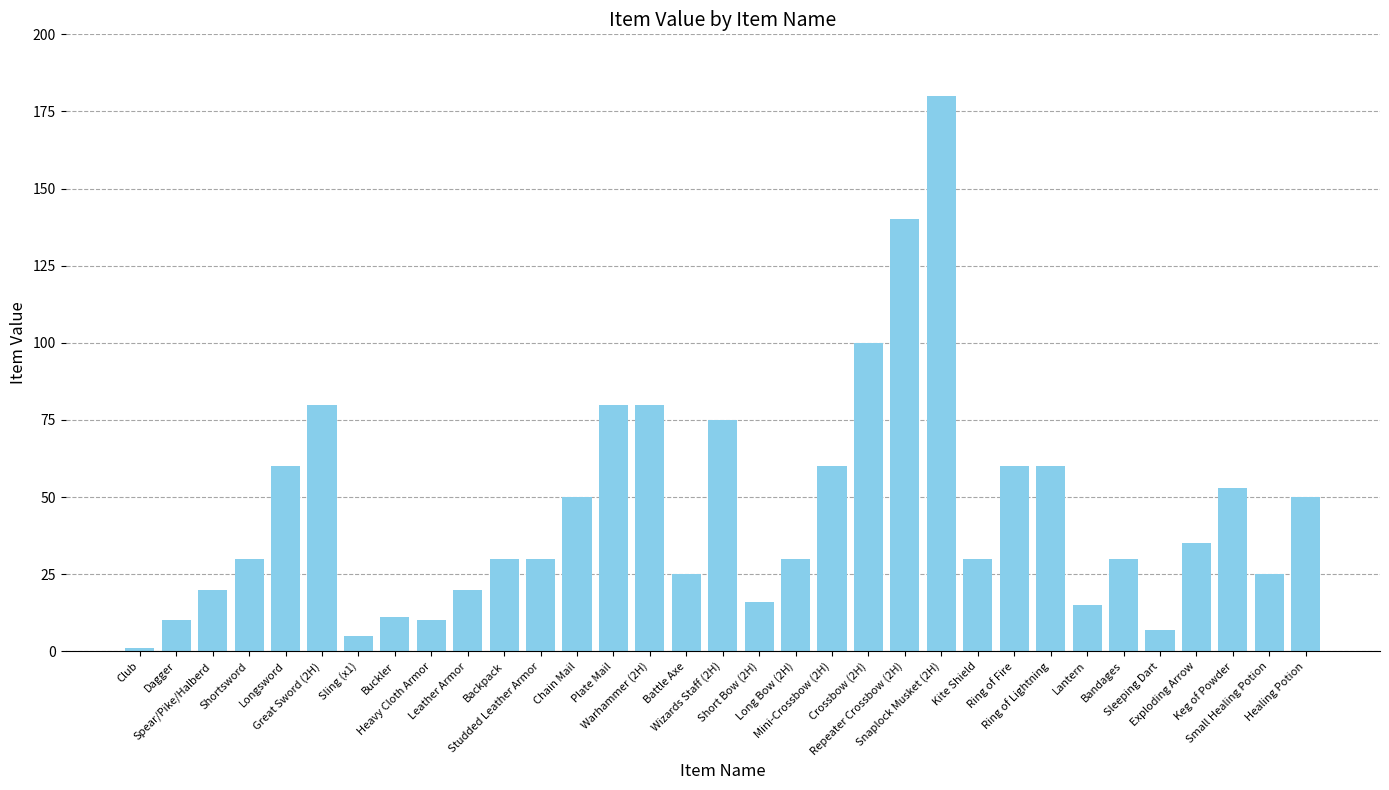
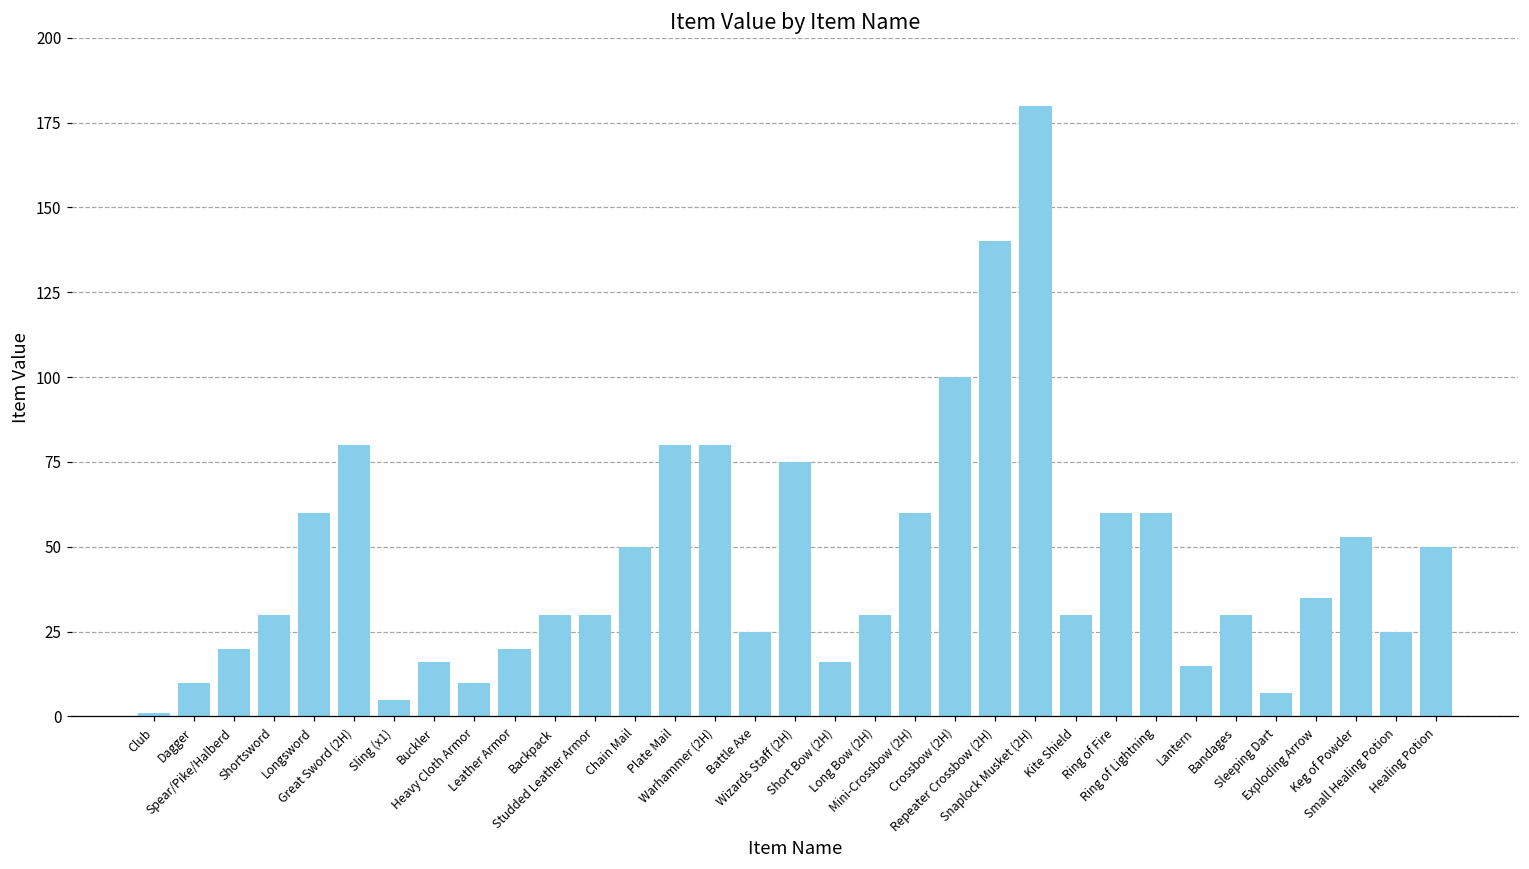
  {
    "Club": 1,
    "Dagger": 10,
    "Spear/Pike/Halberd": 20,
    "Shortsword": 30,
    "Longsword": 60,
    "Great Sword (2H)": 80,
    "Sling (x1)": 5,
-   "Buckler": 11,
+   "Buckler": 16,
    "Heavy Cloth Armor": 10,
    "Leather Armor": 20,
    "Backpack": 30,
    "Studded Leather Armor": 30,
    "Chain Mail": 50,
    "Plate Mail": 80,
    "Warhammer (2H)": 80,
    "Battle Axe": 25,
    "Wizards Staff (2H)": 75,
    "Short Bow (2H)": 16,
    "Long Bow (2H)": 30,
    "Mini-Crossbow (2H)": 60,
    "Crossbow (2H)": 100,
    "Repeater Crossbow (2H)": 140,
    "Snaplock Musket (2H)": 180,
    "Kite Shield": 30,
    "Ring of Fire": 60,
    "Ring of Lightning": 60,
    "Lantern": 15,
    "Bandages": 30,
    "Sleeping Dart": 7,
    "Exploding Arrow": 35,
    "Keg of Powder": 53,
    "Small Healing Potion": 25,
    "Healing Potion": 50
  }
